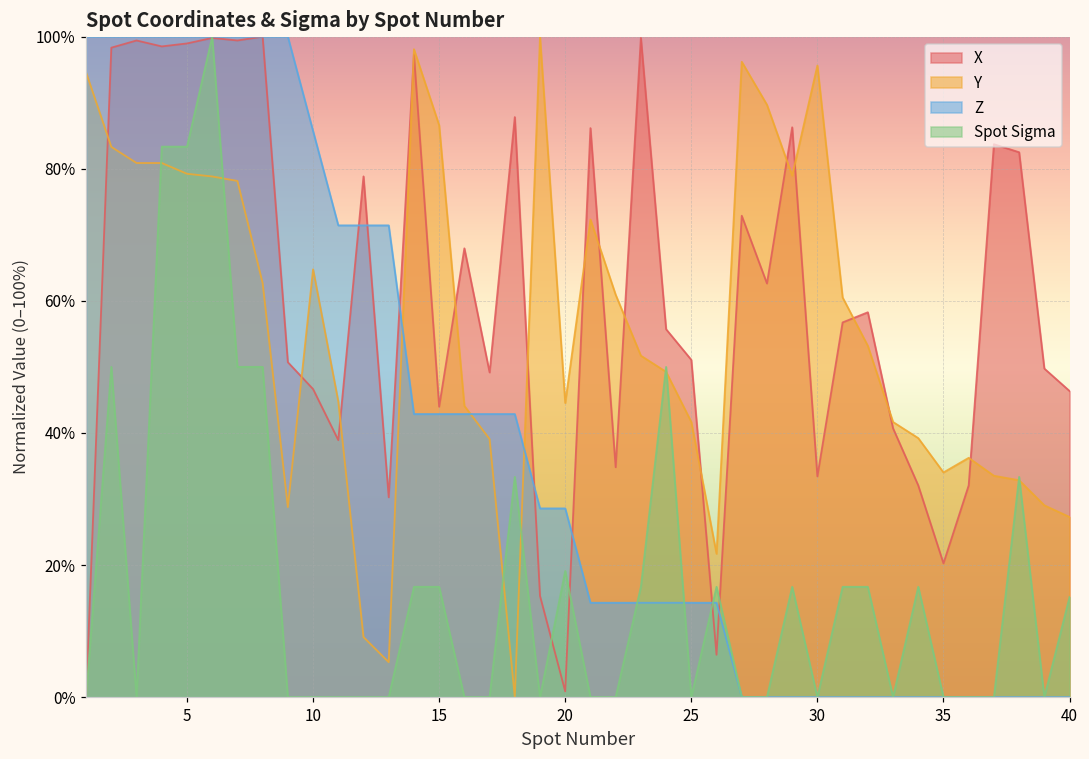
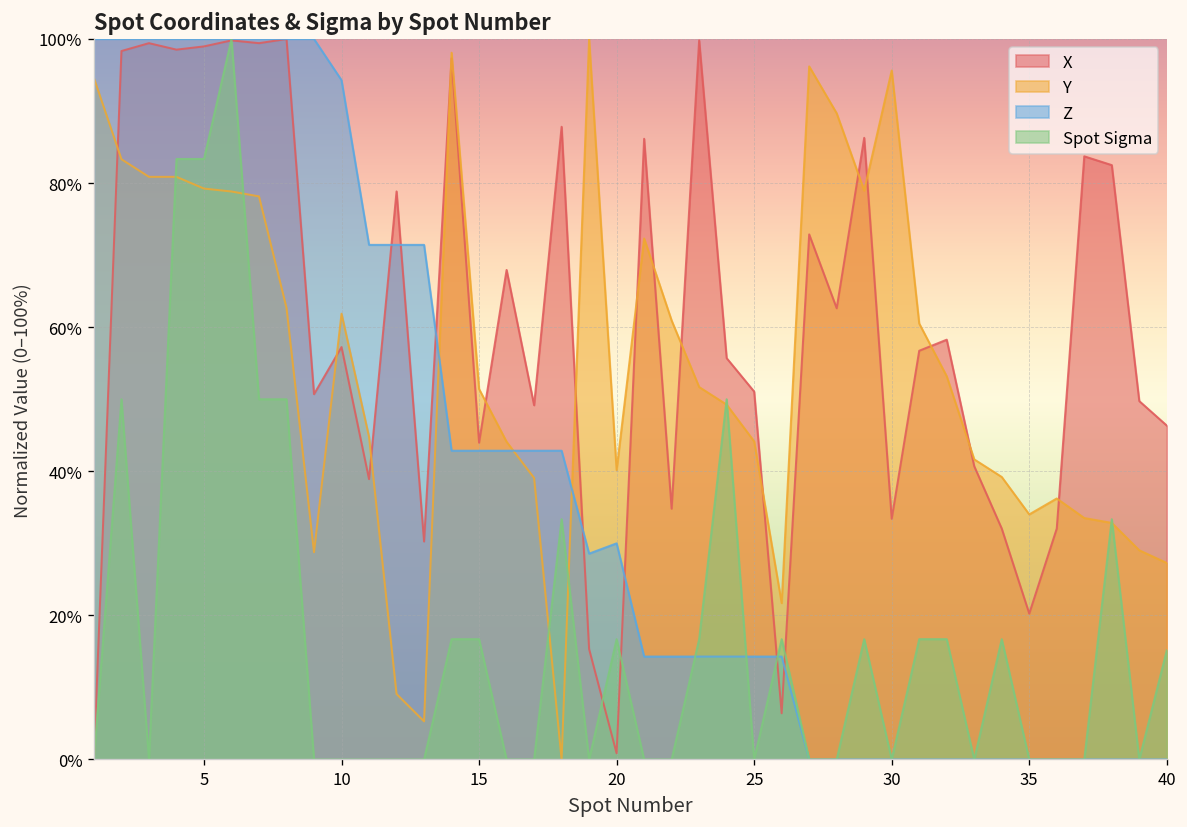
  {
    "X": {
      "5": "99%",
-     "10": "47%",
+     "10": "57%",
      "15": "44%",
      "20": "1%",
      "25": "51%",
      "30": "33%",
      "35": "20%",
      "40": "46%"
    },
    "Y": {
      "5": "79%",
-     "10": "65%",
-     "15": "87%",
-     "20": "45%",
-     "25": "42%",
+     "10": "62%",
+     "15": "51%",
+     "20": "40%",
+     "25": "44%",
      "30": "96%",
      "35": "34%",
      "40": "27%"
    },
    "Z": {
      "5": "100%",
-     "10": "86%",
+     "10": "94%",
      "15": "43%",
-     "20": "29%",
+     "20": "30%",
      "25": "14%",
      "40": "0%"
    },
    "Spot Sigma": {
      "5": "83%",
      "10": "0%",
      "15": "17%",
-     "20": "19%",
+     "20": "17%",
      "25": "0%",
      "40": "15%"
    }
  }
